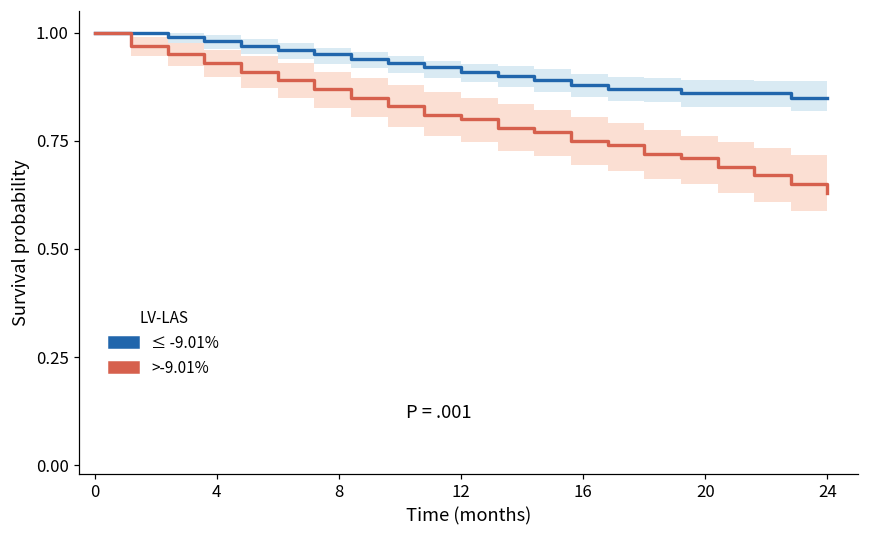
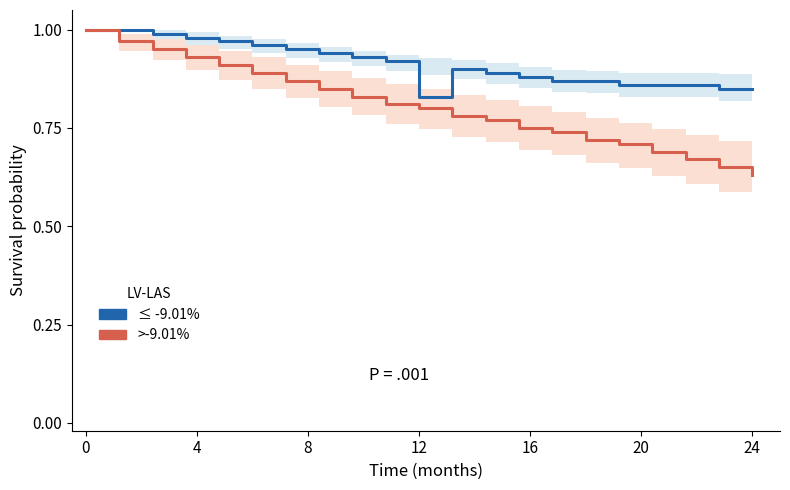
  {
    "≤ -9.01%": {
-     "12": 0.91,
+     "12": 0.83,
      "24": 0.85
    },
    ">-9.01%": {
      "12": 0.80,
      "24": 0.63
    }
  }
